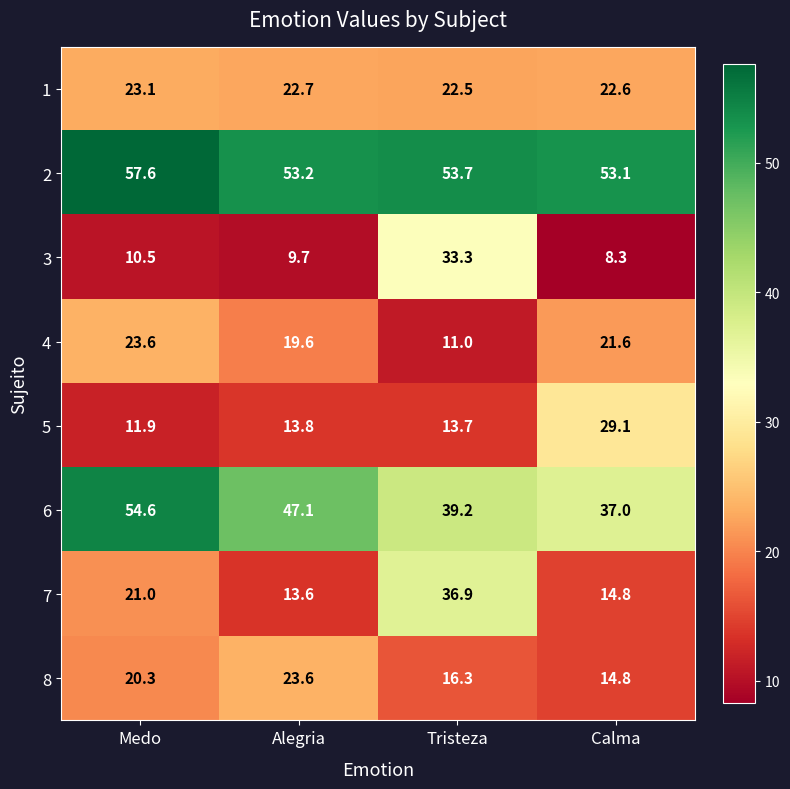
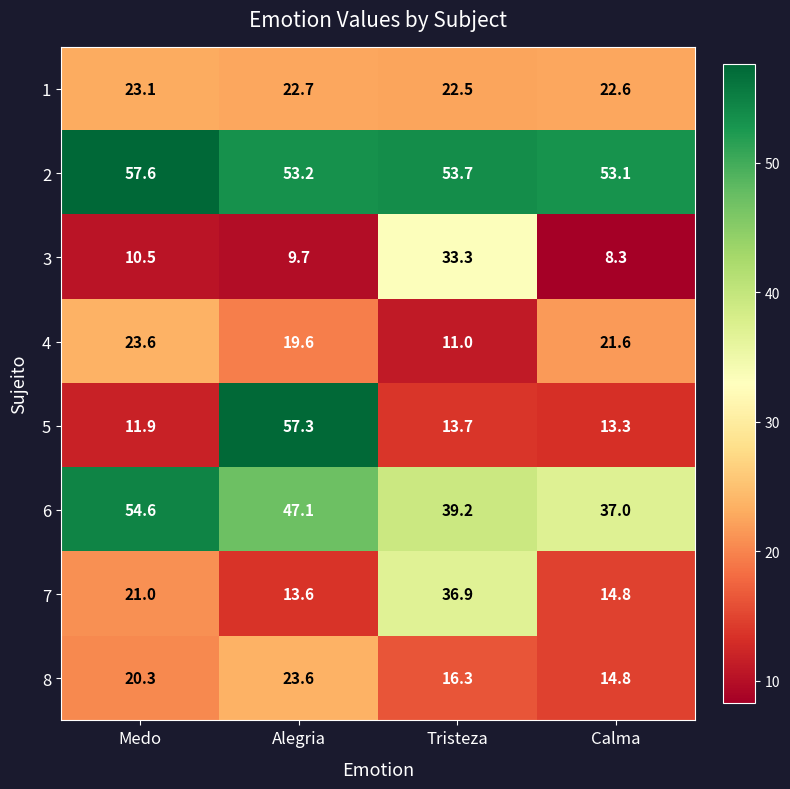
  {
    "1": {
      "Medo": 23.1,
      "Alegria": 22.7,
      "Tristeza": 22.5,
      "Calma": 22.6
    },
    "2": {
      "Medo": 57.6,
      "Alegria": 53.2,
      "Tristeza": 53.7,
      "Calma": 53.1
    },
    "3": {
      "Medo": 10.5,
      "Alegria": 9.7,
      "Tristeza": 33.3,
      "Calma": 8.3
    },
    "4": {
      "Medo": 23.6,
      "Alegria": 19.6,
      "Tristeza": 11.0,
      "Calma": 21.6
    },
    "5": {
      "Medo": 11.9,
-     "Alegria": 13.8,
+     "Alegria": 57.3,
      "Tristeza": 13.7,
-     "Calma": 29.1
+     "Calma": 13.3
    },
    "6": {
      "Medo": 54.6,
      "Alegria": 47.1,
      "Tristeza": 39.2,
      "Calma": 37.0
    },
    "7": {
      "Medo": 21.0,
      "Alegria": 13.6,
      "Tristeza": 36.9,
      "Calma": 14.8
    },
    "8": {
      "Medo": 20.3,
      "Alegria": 23.6,
      "Tristeza": 16.3,
      "Calma": 14.8
    }
  }
